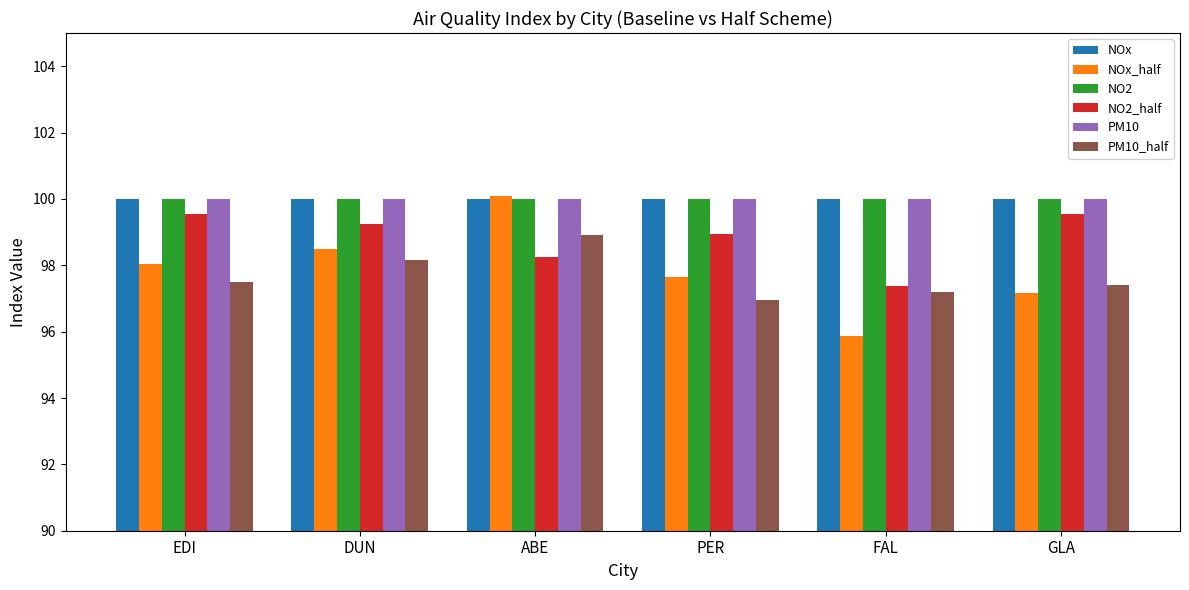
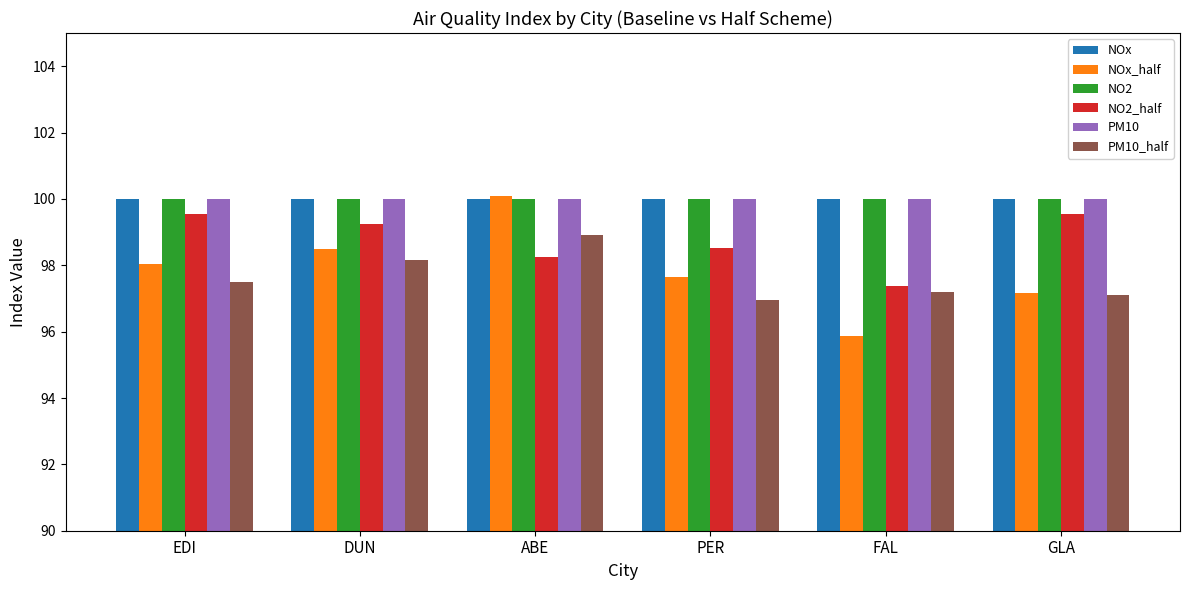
  {
    "NOx": {
      "EDI": 100.0,
      "DUN": 100.0,
      "ABE": 100.0,
      "PER": 100.0,
      "FAL": 100.0,
      "GLA": 100.0
    },
    "NOx_half": {
      "EDI": 98.1,
      "DUN": 98.5,
      "ABE": 100.1,
      "PER": 97.7,
      "FAL": 95.9,
      "GLA": 97.2
    },
    "NO2": {
      "EDI": 100.0,
      "DUN": 100.0,
      "ABE": 100.0,
      "PER": 100.0,
      "FAL": 100.0,
      "GLA": 100.0
    },
    "NO2_half": {
      "EDI": 99.5,
      "DUN": 99.2,
      "ABE": 98.2,
-     "PER": 99.0,
+     "PER": 98.5,
      "FAL": 97.4,
      "GLA": 99.5
    },
    "PM10": {
      "EDI": 100.0,
      "DUN": 100.0,
      "ABE": 100.0,
      "PER": 100.0,
      "FAL": 100.0,
      "GLA": 100.0
    },
    "PM10_half": {
      "EDI": 97.5,
      "DUN": 98.1,
      "ABE": 98.9,
      "PER": 96.9,
      "FAL": 97.2,
-     "GLA": 97.4
+     "GLA": 97.1
    }
  }
